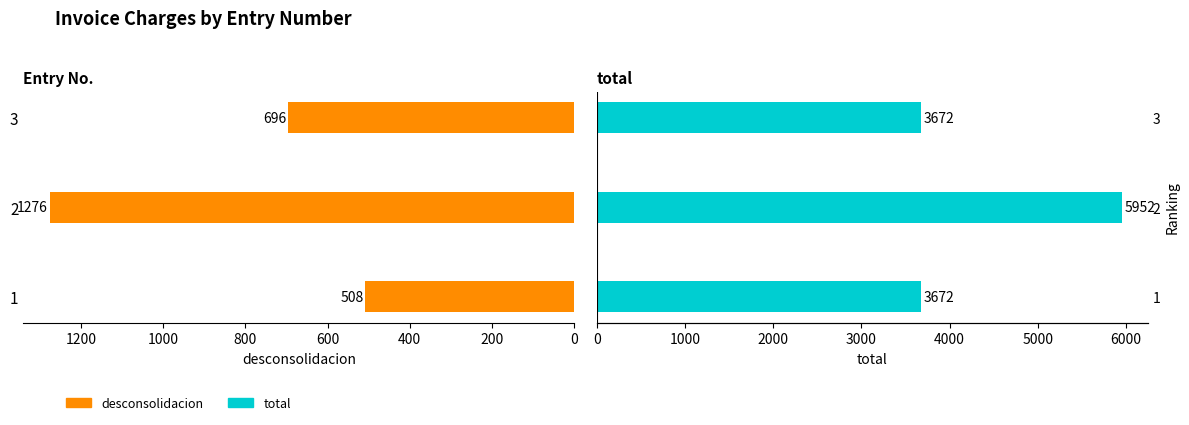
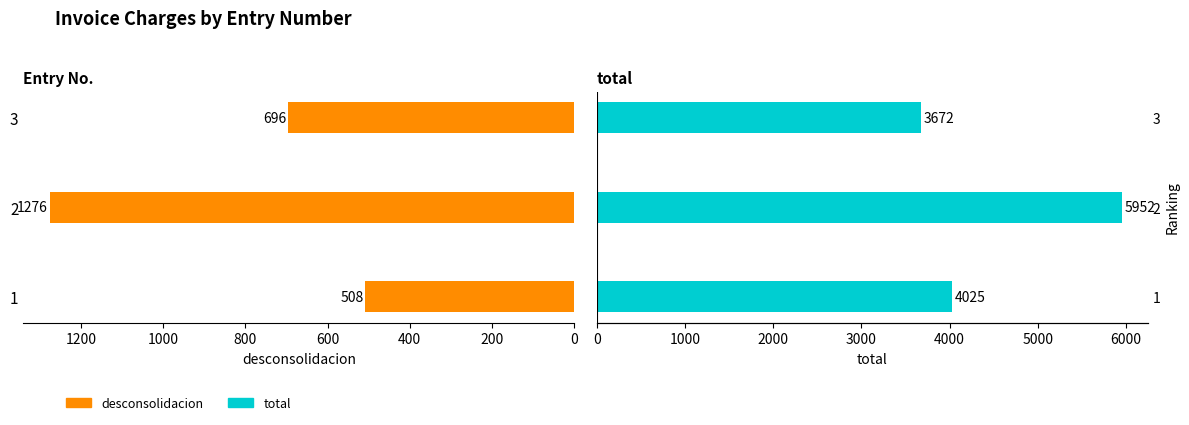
  {
    "Entry No.": {
      "3": 696,
      "2": 1276,
      "1": 508
    },
    "total": {
      "3": 3672,
      "2": 5952,
-     "1": 3672
+     "1": 4025
    }
  }
